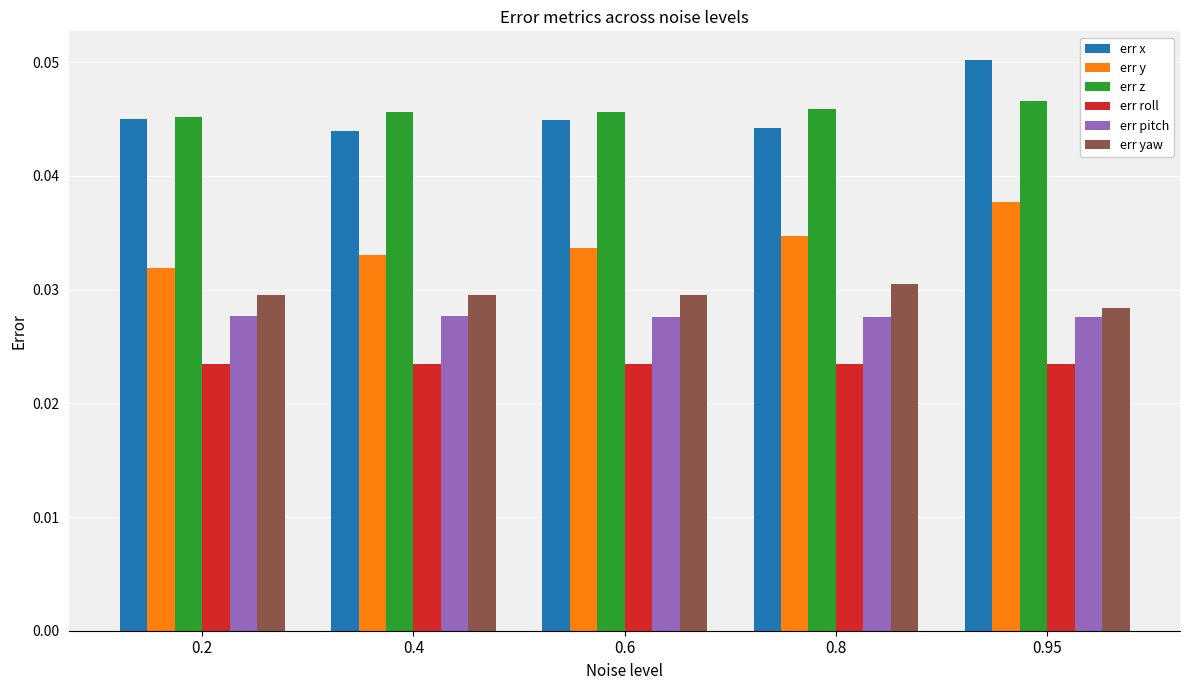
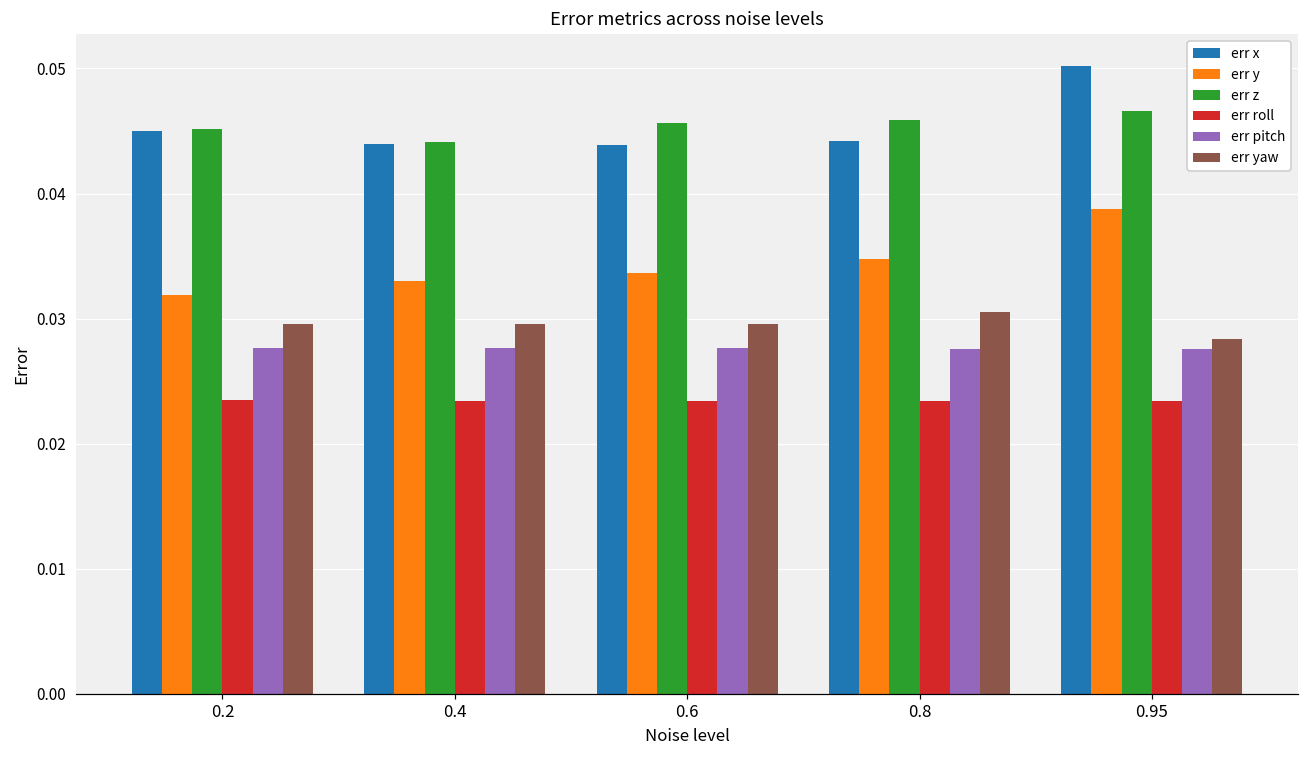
  {
    "err x": {
      "0.2": 0.0450,
      "0.4": 0.0440,
-     "0.6": 0.0449,
+     "0.6": 0.0439,
      "0.8": 0.0442,
      "0.95": 0.0502
    },
    "err y": {
      "0.2": 0.0319,
      "0.4": 0.0330,
      "0.6": 0.0337,
      "0.8": 0.0347,
-     "0.95": 0.0377
+     "0.95": 0.0388
    },
    "err z": {
      "0.2": 0.0452,
-     "0.4": 0.0456,
+     "0.4": 0.0441,
      "0.6": 0.0456,
      "0.8": 0.0459,
      "0.95": 0.0466
    },
    "err roll": {
      "0.2": 0.0235,
      "0.4": 0.0235,
      "0.6": 0.0235,
      "0.8": 0.0235,
      "0.95": 0.0235
    },
    "err pitch": {
      "0.2": 0.0277,
      "0.4": 0.0277,
      "0.6": 0.0276,
      "0.8": 0.0276,
      "0.95": 0.0276
    },
    "err yaw": {
      "0.2": 0.0296,
      "0.4": 0.0295,
      "0.6": 0.0295,
      "0.8": 0.0305,
      "0.95": 0.0284
    }
  }
